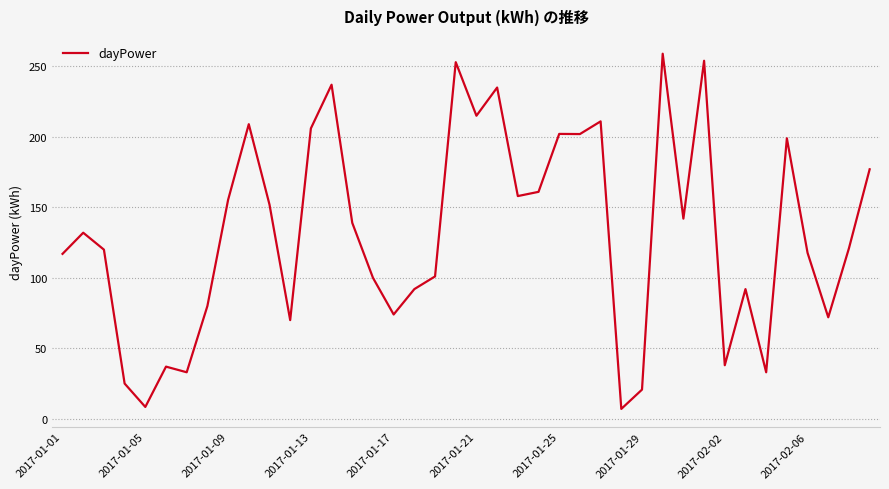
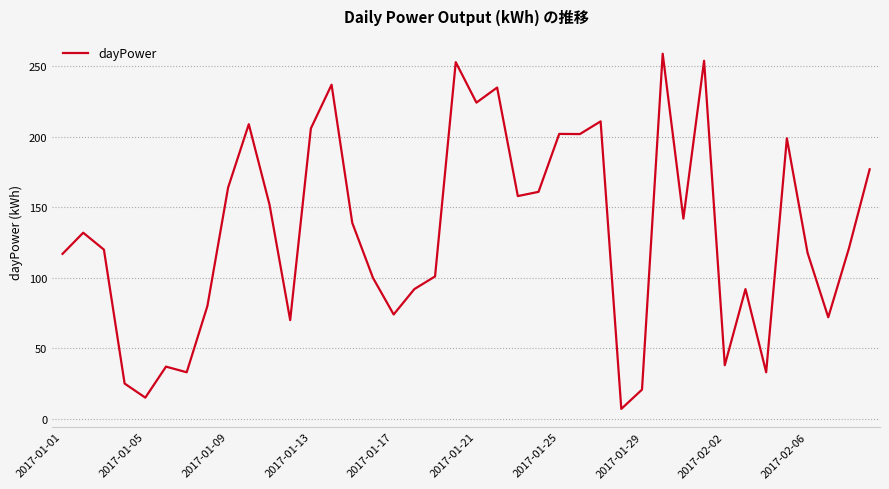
  {
    "2017-01-01": 117,
-   "2017-01-05": 8,
-   "2017-01-09": 155,
+   "2017-01-05": 15,
+   "2017-01-09": 164,
    "2017-01-13": 206,
    "2017-01-17": 74,
-   "2017-01-21": 215,
+   "2017-01-21": 224,
    "2017-01-25": 202,
    "2017-01-29": 21,
    "2017-02-02": 38,
    "2017-02-06": 118
  }
